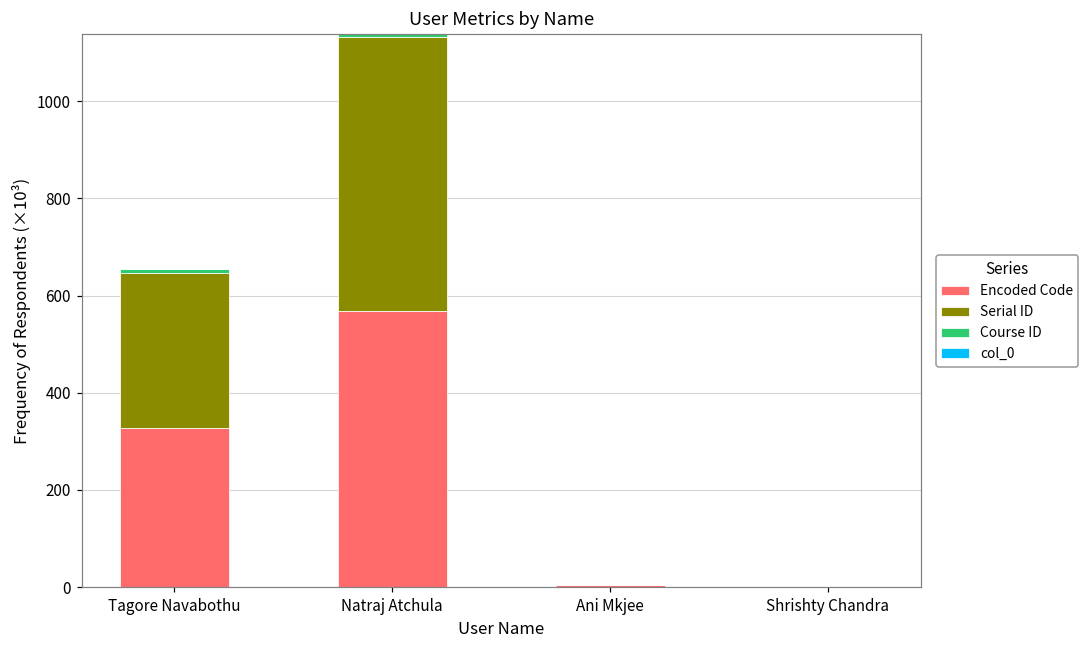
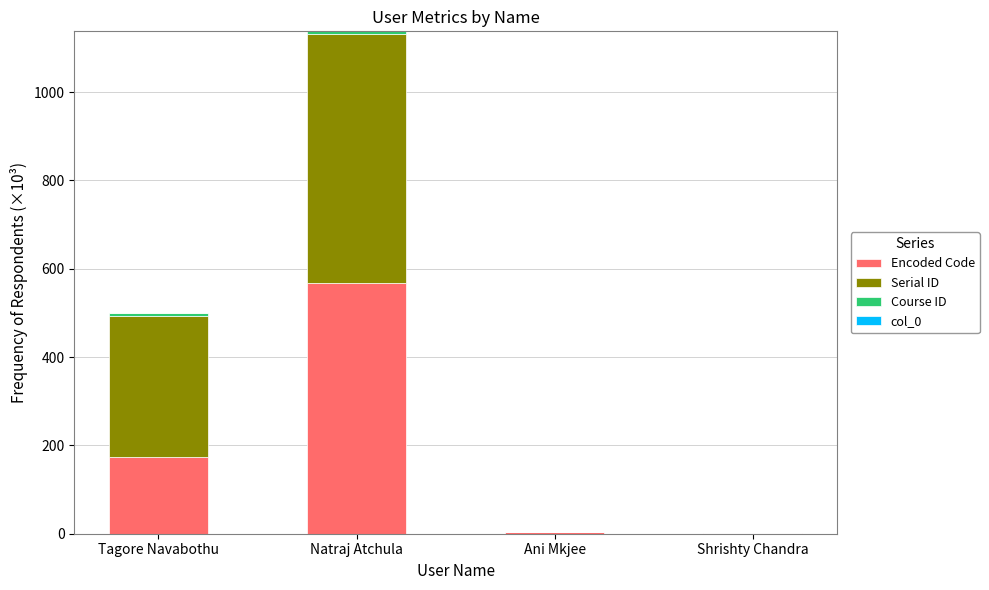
  {
    "Encoded Code": {
-     "Tagore Navabothu": 330,
+     "Tagore Navabothu": 170,
      "Natraj Atchula": 570
    },
    "Serial ID": {
      "Tagore Navabothu": 320,
      "Natraj Atchula": 560,
      "Ani Mkjee": 0,
      "Shrishty Chandra": 0
    },
    "col_0": {
      "Ani Mkjee": 0,
      "Shrishty Chandra": 0
    }
  }
